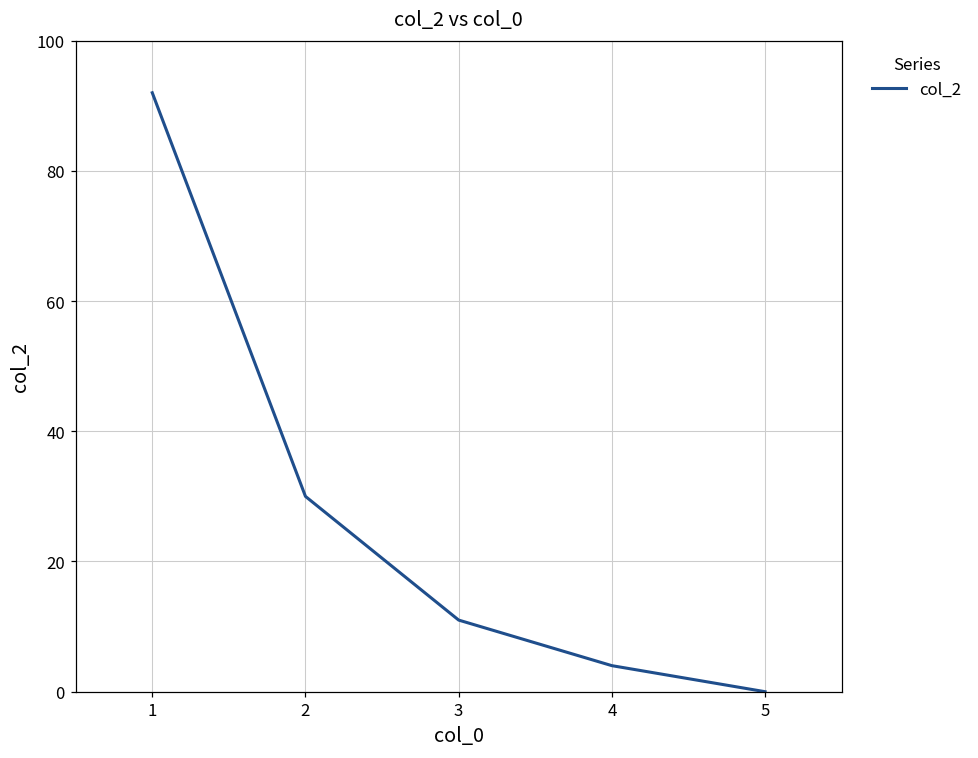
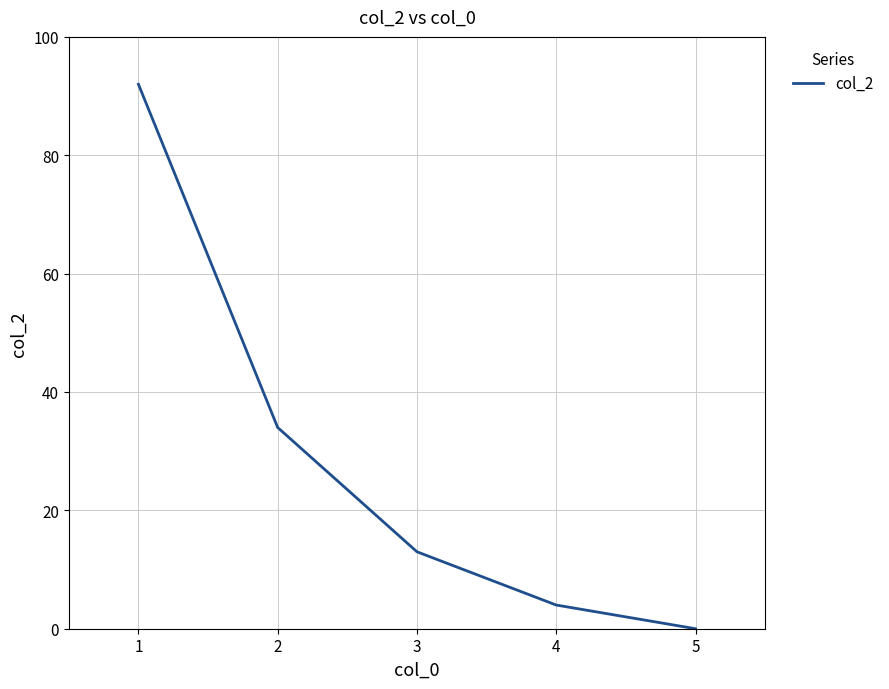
  {
    "1": 92,
-   "2": 30,
-   "3": 11,
+   "2": 34,
+   "3": 13,
    "4": 4,
    "5": 0
  }
